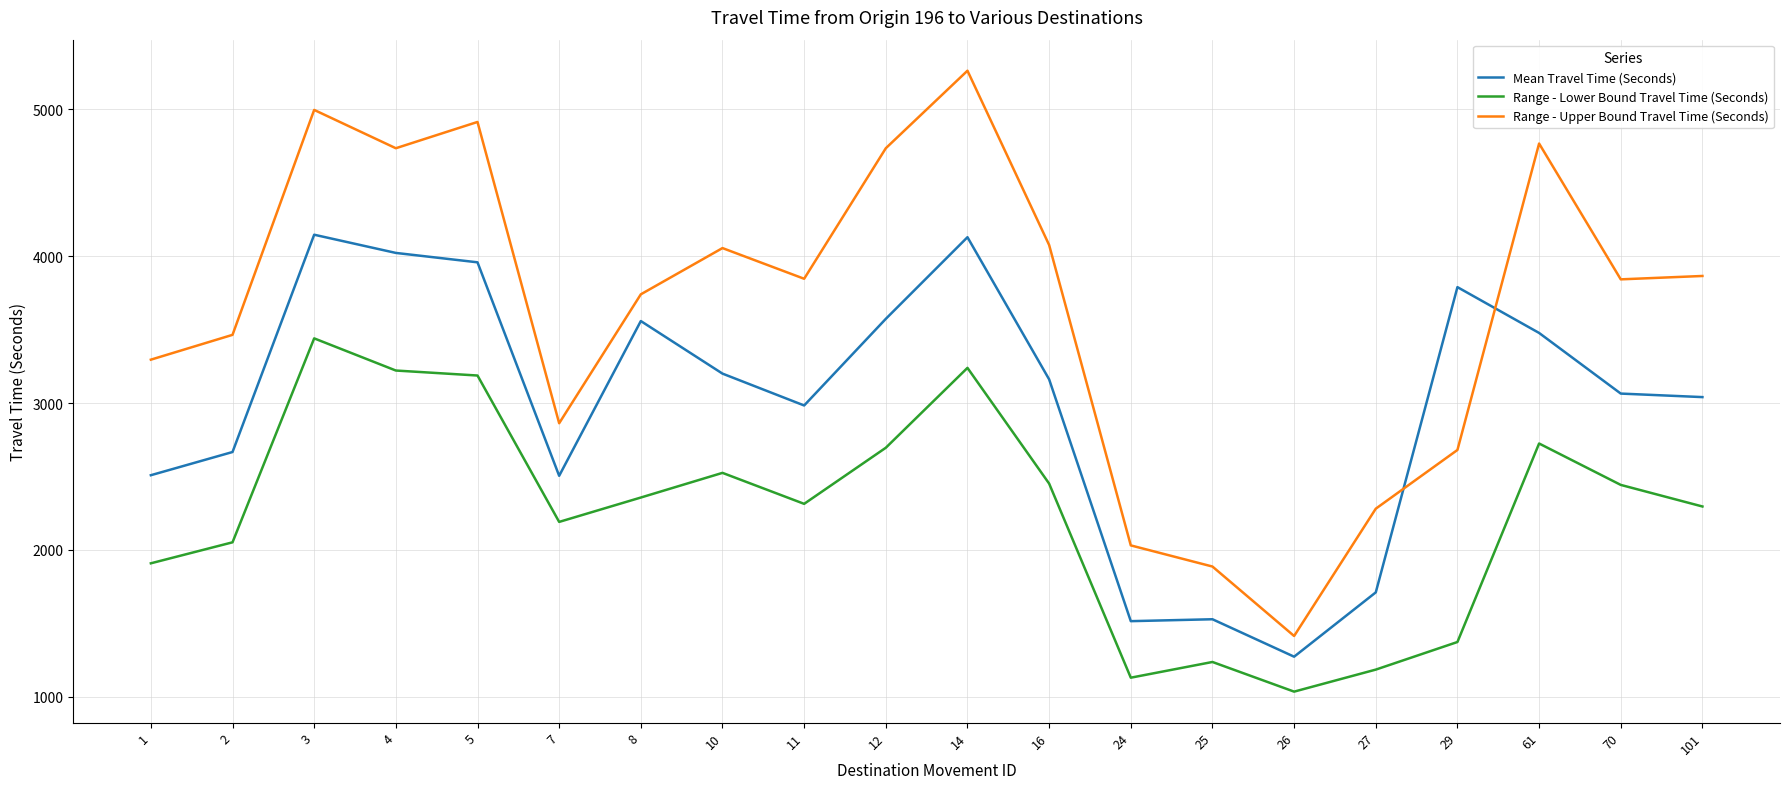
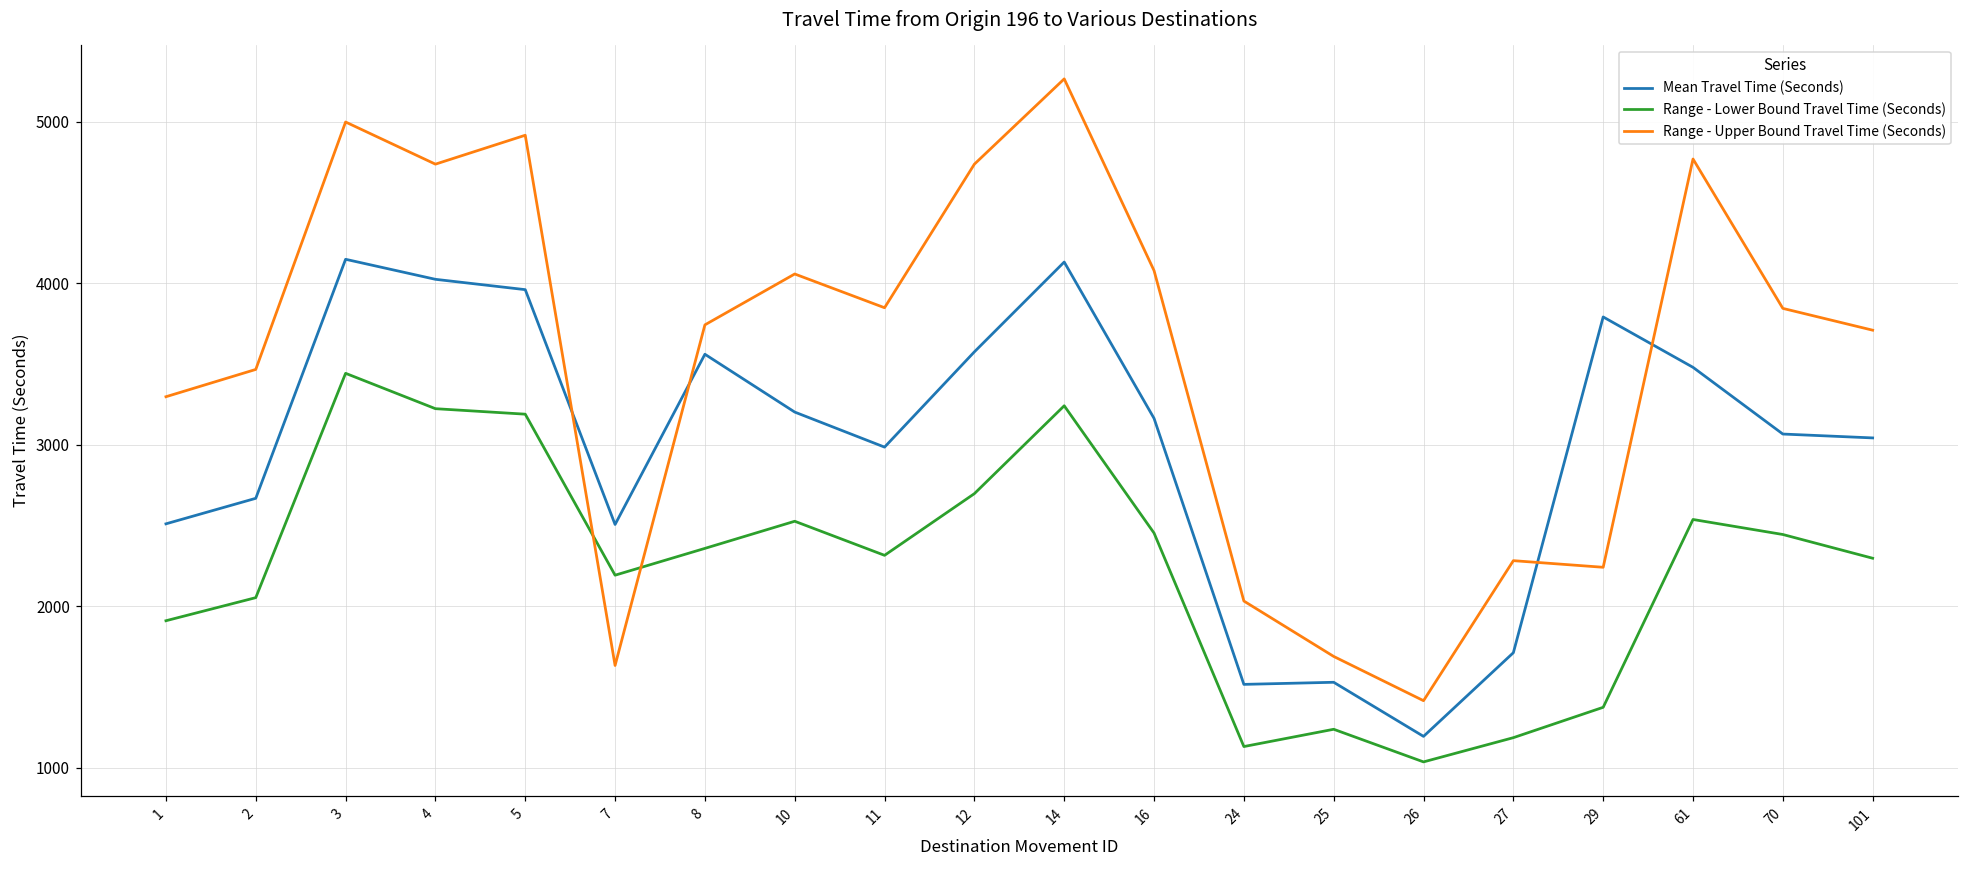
  {
    "Mean Travel Time (Seconds)": {
      "1": 2510,
      "2": 2670,
      "3": 4150,
      "4": 4020,
      "5": 3960,
      "7": 2510,
      "8": 3560,
      "10": 3200,
      "11": 2980,
      "12": 3570,
      "14": 4130,
      "16": 3160,
      "24": 1520,
      "25": 1530,
-     "26": 1270,
+     "26": 1190,
      "27": 1710,
      "29": 3790,
      "61": 3480,
      "70": 3070,
      "101": 3040
    },
    "Range - Lower Bound Travel Time (Seconds)": {
      "1": 1910,
      "2": 2050,
      "3": 3440,
      "4": 3220,
      "5": 3190,
      "7": 2190,
      "8": 2360,
      "10": 2530,
      "11": 2310,
      "12": 2700,
      "14": 3240,
      "16": 2450,
      "24": 1130,
      "25": 1240,
      "26": 1040,
      "27": 1190,
      "29": 1370,
-     "61": 2730,
+     "61": 2540,
      "70": 2440,
      "101": 2300
    },
    "Range - Upper Bound Travel Time (Seconds)": {
      "1": 3300,
      "2": 3470,
      "3": 5000,
      "4": 4740,
      "5": 4920,
-     "7": 2860,
+     "7": 1630,
      "8": 3740,
      "10": 4060,
      "11": 3850,
      "12": 4740,
      "14": 5260,
      "16": 4080,
      "24": 2030,
-     "25": 1890,
+     "25": 1690,
      "26": 1410,
      "27": 2280,
-     "29": 2680,
+     "29": 2240,
      "61": 4770,
      "70": 3840,
-     "101": 3870
+     "101": 3710
    }
  }
